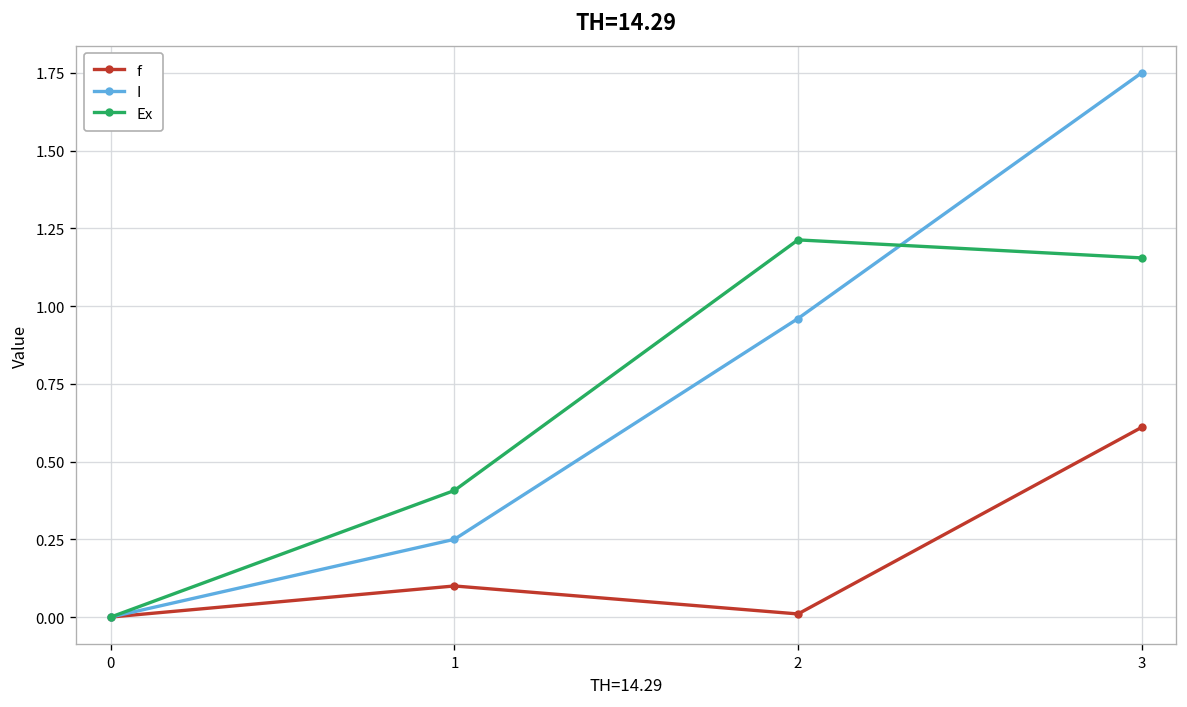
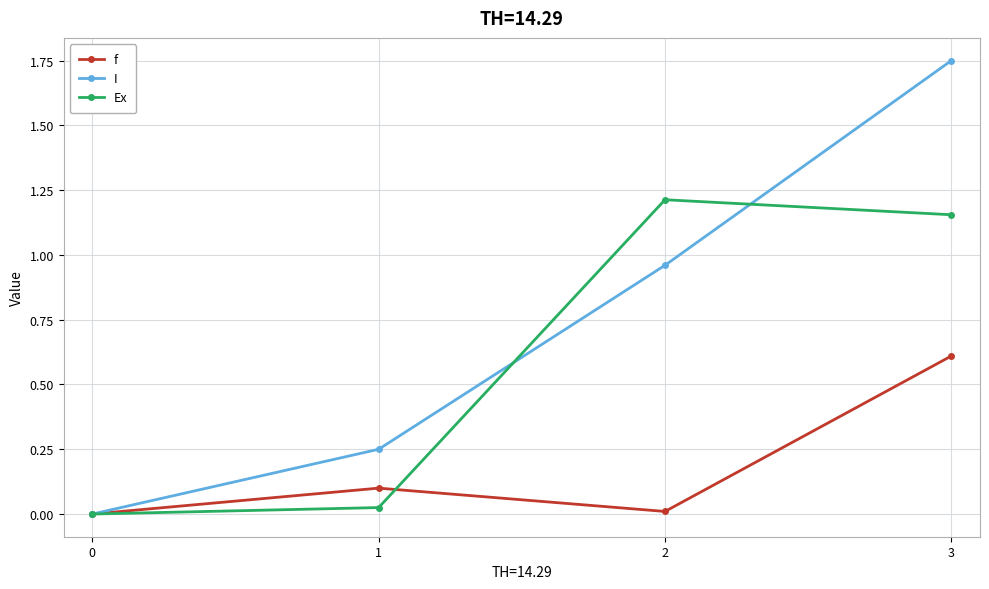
  {
    "f": {
      "1": 0.10,
      "2": 0.01,
      "3": 0.61
    },
    "I": {
      "1": 0.25,
      "2": 0.96,
      "3": 1.75
    },
    "Ex": {
-     "1": 0.41,
+     "1": 0.03,
      "2": 1.21,
      "3": 1.16
    }
  }
